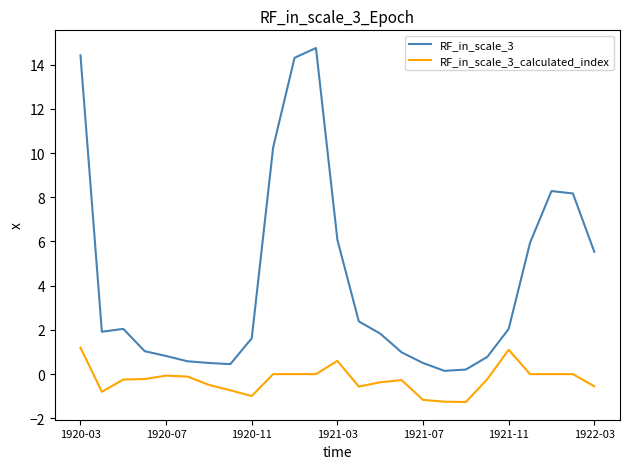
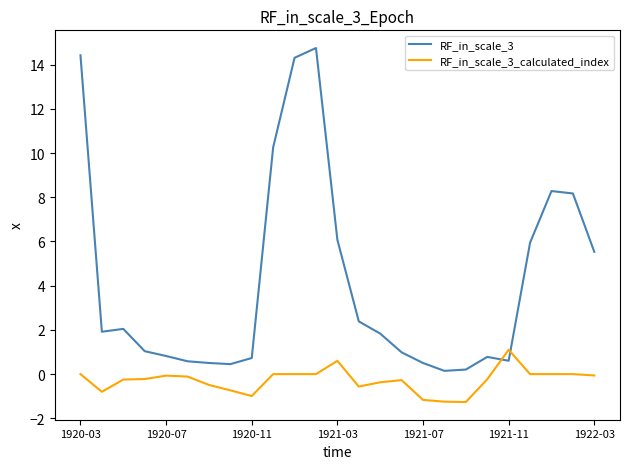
  {
    "RF_in_scale_3": {
      "1920-03": 14.4,
      "1920-07": 0.8,
-     "1920-11": 1.6,
+     "1920-11": 0.7,
      "1921-03": 6.1,
      "1921-07": 0.5,
-     "1921-11": 2.0,
+     "1921-11": 0.6,
      "1922-03": 5.5
    },
    "RF_in_scale_3_calculated_index": {
-     "1920-03": 1.2,
+     "1920-03": 0.0,
      "1920-07": -0.1,
      "1920-11": -1.0,
      "1921-03": 0.6,
      "1921-07": -1.2,
      "1921-11": 1.1,
-     "1922-03": -0.6
+     "1922-03": -0.1
    }
  }
